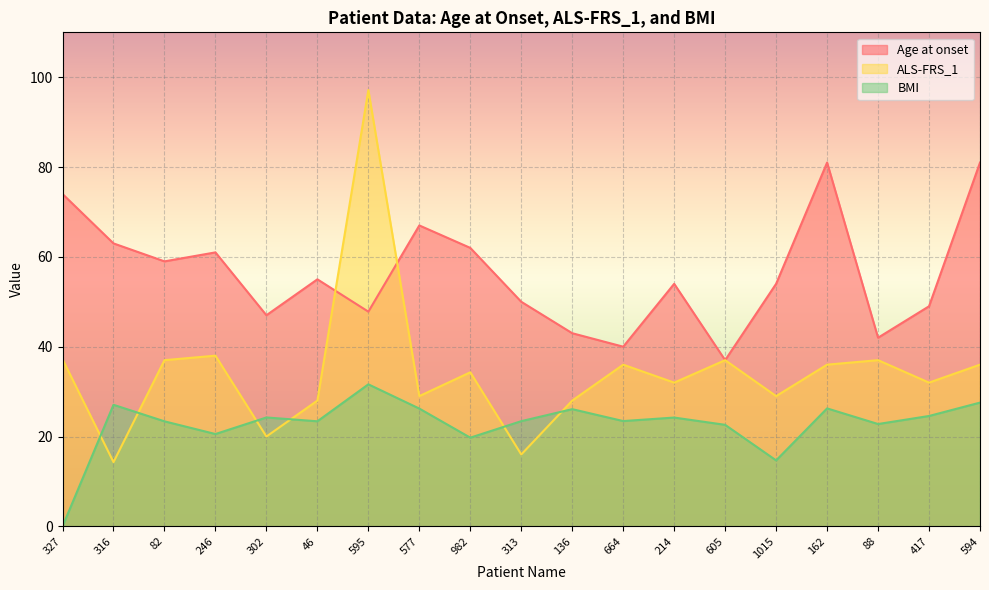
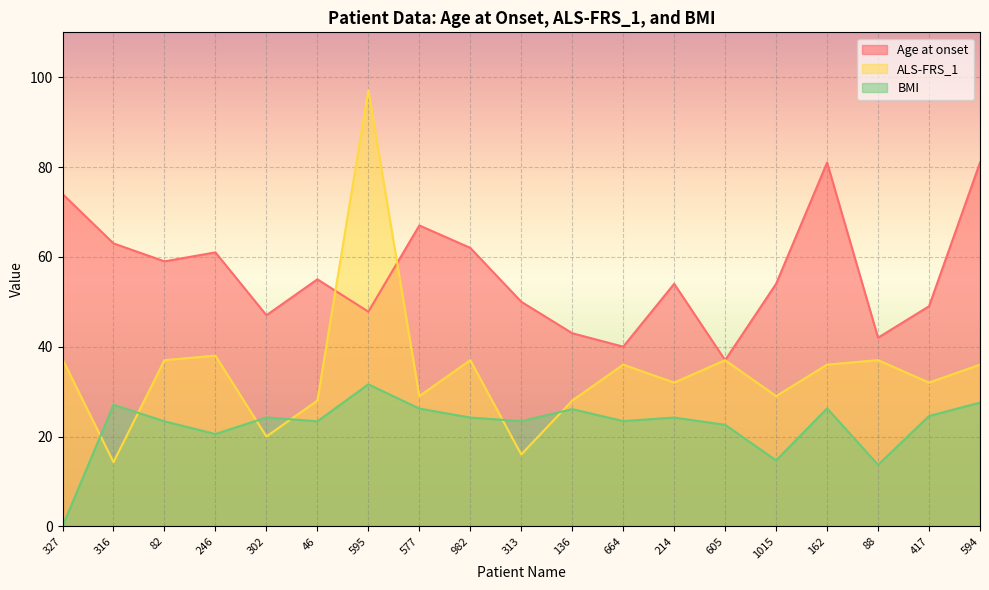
  {
    "Age at onset": {
      "327": 74,
      "316": 63,
      "82": 59,
      "246": 61,
      "302": 47,
      "46": 55,
      "595": 48,
      "577": 67,
      "982": 62,
      "313": 50,
      "136": 43,
      "664": 40,
      "214": 54,
      "1015": 54,
      "162": 81,
      "88": 42,
      "417": 49,
      "594": 81
    },
    "ALS-FRS_1": {
      "327": 37,
      "316": 14,
      "82": 37,
      "246": 38,
      "302": 20,
      "46": 28,
      "595": 97,
      "577": 29,
-     "982": 34,
+     "982": 37,
      "313": 16,
      "136": 28,
      "664": 36,
      "214": 32,
      "1015": 29,
      "162": 36,
      "88": 37,
      "417": 32,
      "594": 36
    },
    "BMI": {
      "327": 0,
      "316": 27,
      "82": 23,
      "246": 21,
      "302": 24,
      "46": 23,
      "595": 32,
      "577": 26,
-     "982": 20,
+     "982": 24,
      "313": 23,
      "136": 26,
      "664": 23,
      "214": 24,
      "605": 23,
      "1015": 15,
      "162": 26,
-     "88": 23,
+     "88": 14,
      "417": 25,
      "594": 28
    }
  }
